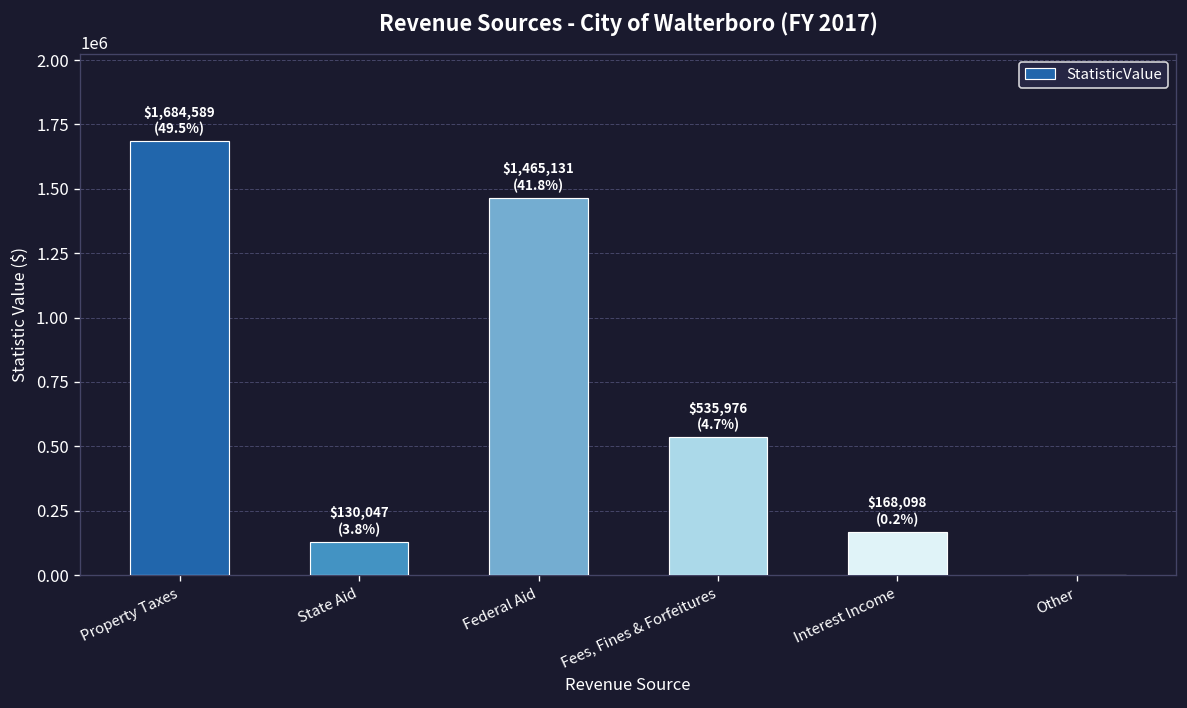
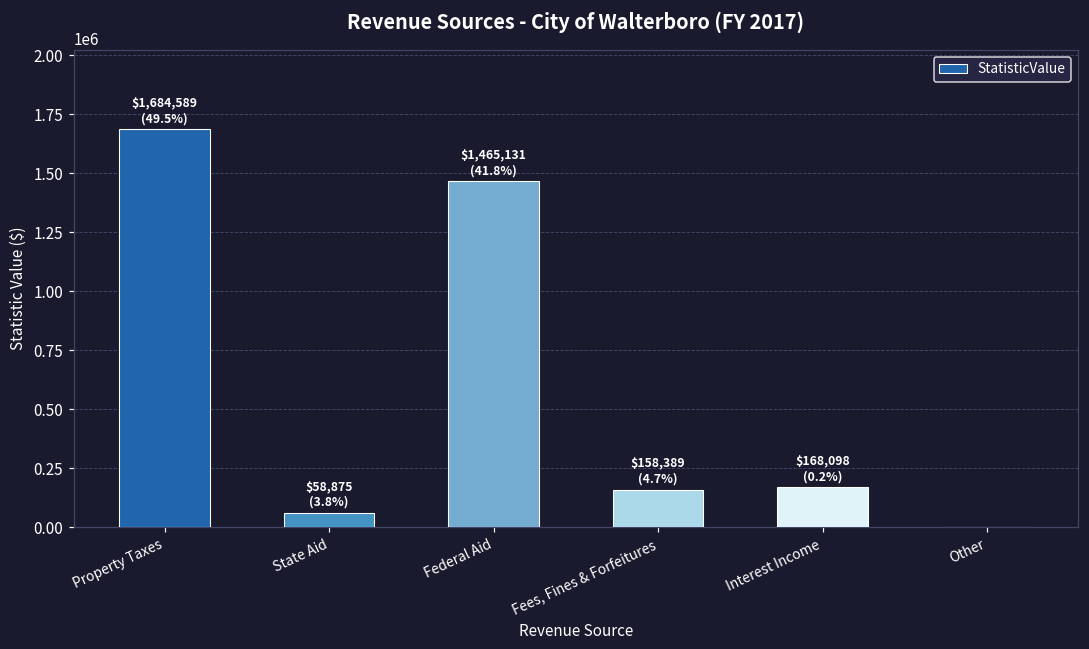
  {
    "Property Taxes": "$1,684,589",
-   "State Aid": "$130,047",
+   "State Aid": "$58,875",
    "Federal Aid": "$1,465,131",
-   "Fees, Fines & Forfeitures": "$535,976",
+   "Fees, Fines & Forfeitures": "$158,389",
    "Interest Income": "$168,098"
  }
